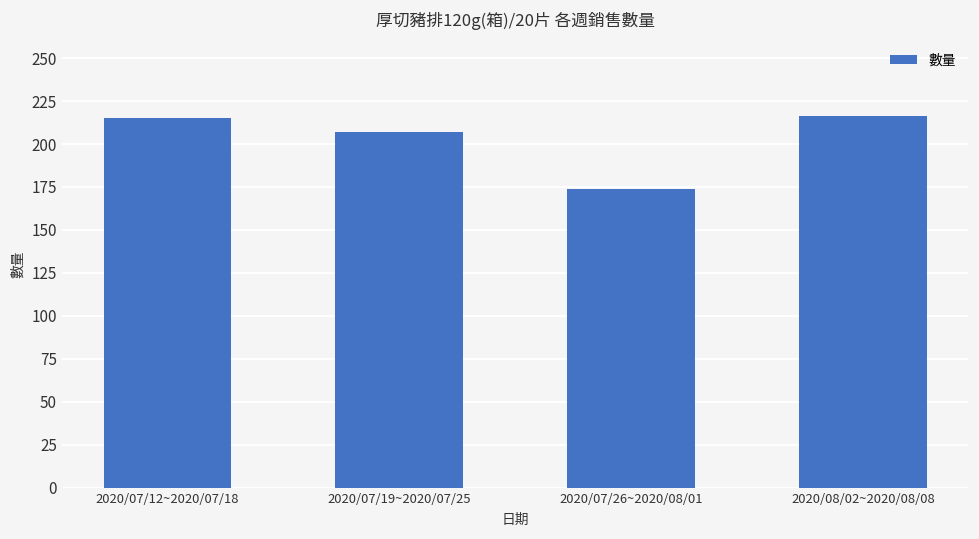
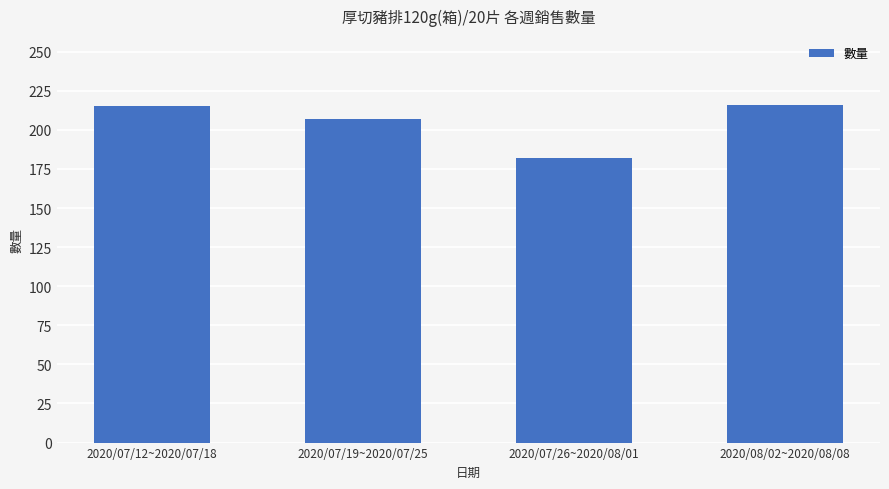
  {
    "2020/07/12~2020/07/18": 215,
    "2020/07/19~2020/07/25": 207,
-   "2020/07/26~2020/08/01": 174,
+   "2020/07/26~2020/08/01": 182,
    "2020/08/02~2020/08/08": 216
  }
